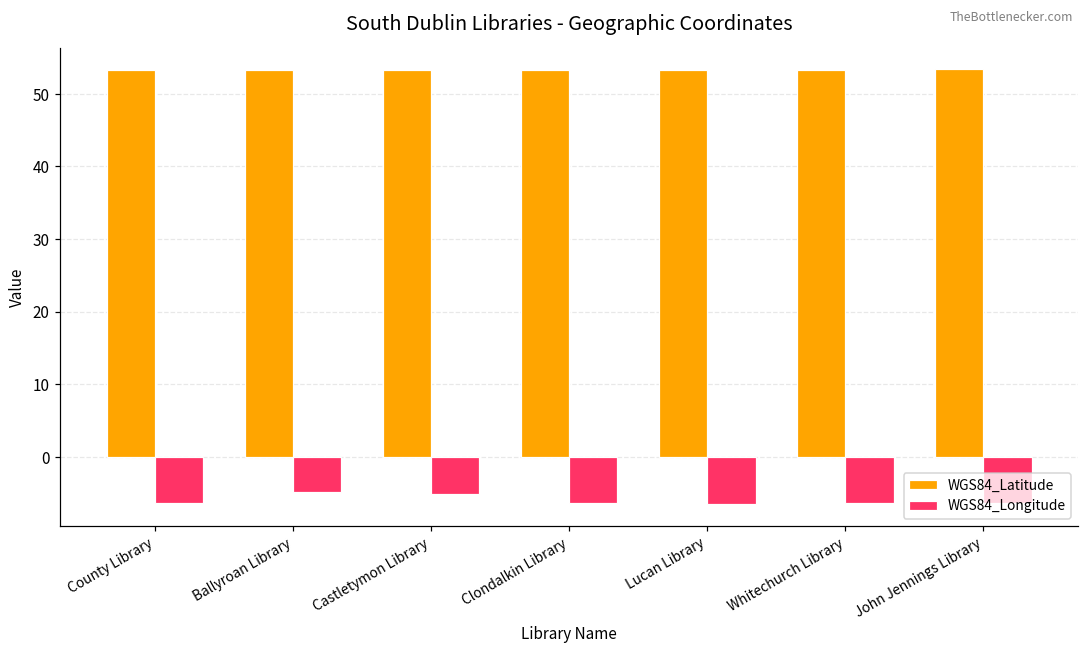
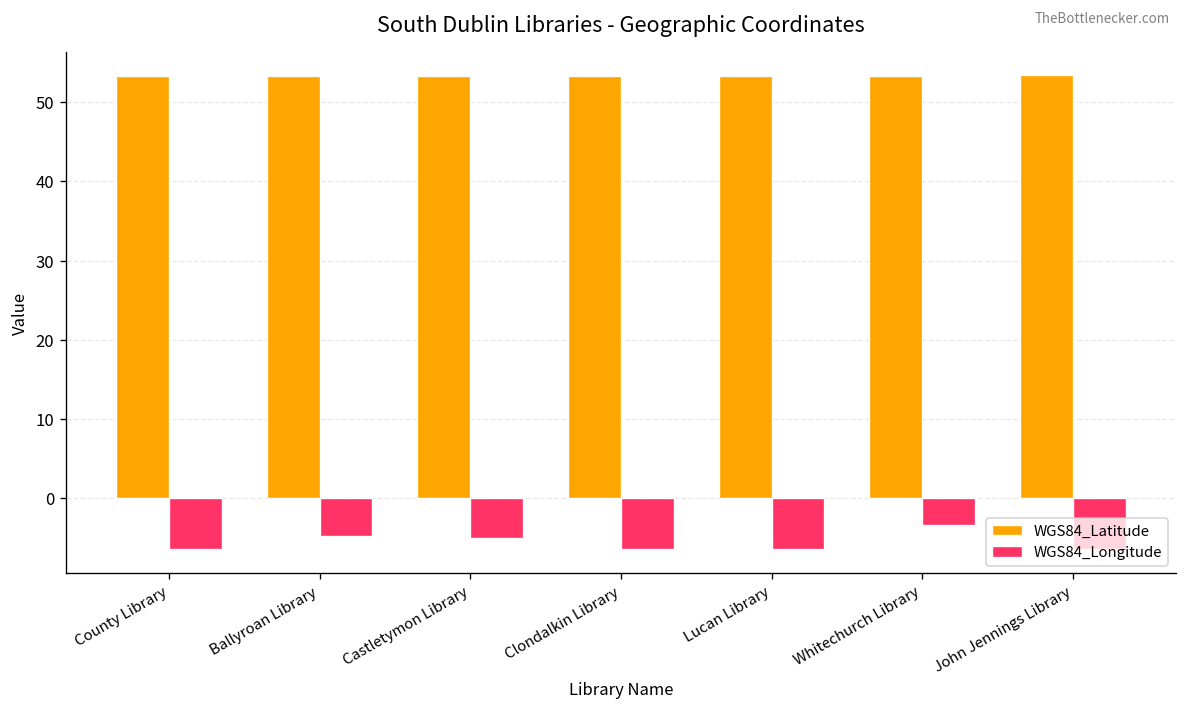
  {
    "WGS84_Latitude": {
      "County Library": 53,
      "Ballyroan Library": 53,
      "Castletymon Library": 53,
      "Clondalkin Library": 53,
      "Lucan Library": 53,
      "Whitechurch Library": 53,
      "John Jennings Library": 53
    },
    "WGS84_Longitude": {
      "County Library": -6,
      "Ballyroan Library": -5,
      "Castletymon Library": -5,
      "Clondalkin Library": -6,
      "Lucan Library": -6,
-     "Whitechurch Library": -6
+     "Whitechurch Library": -3
    }
  }
